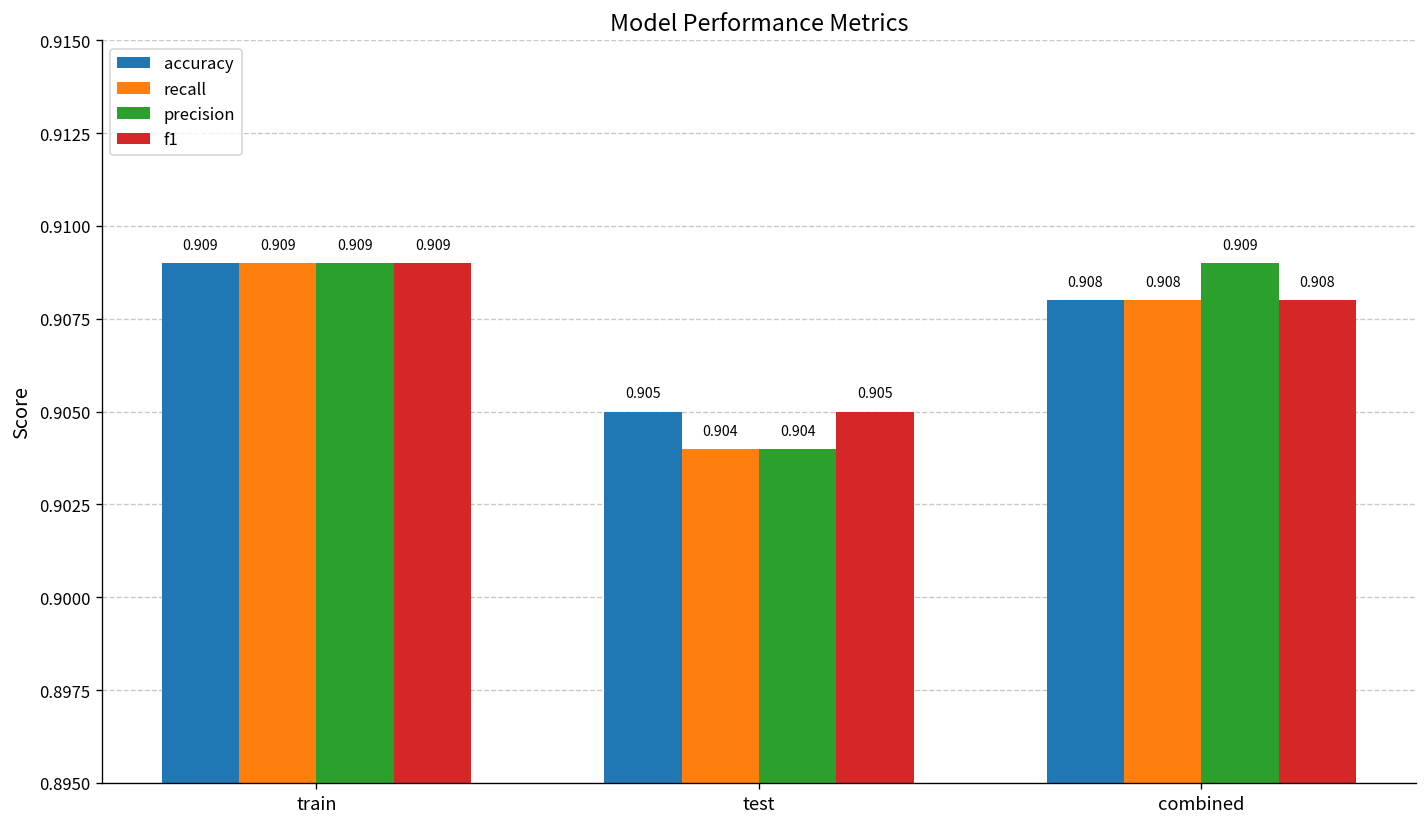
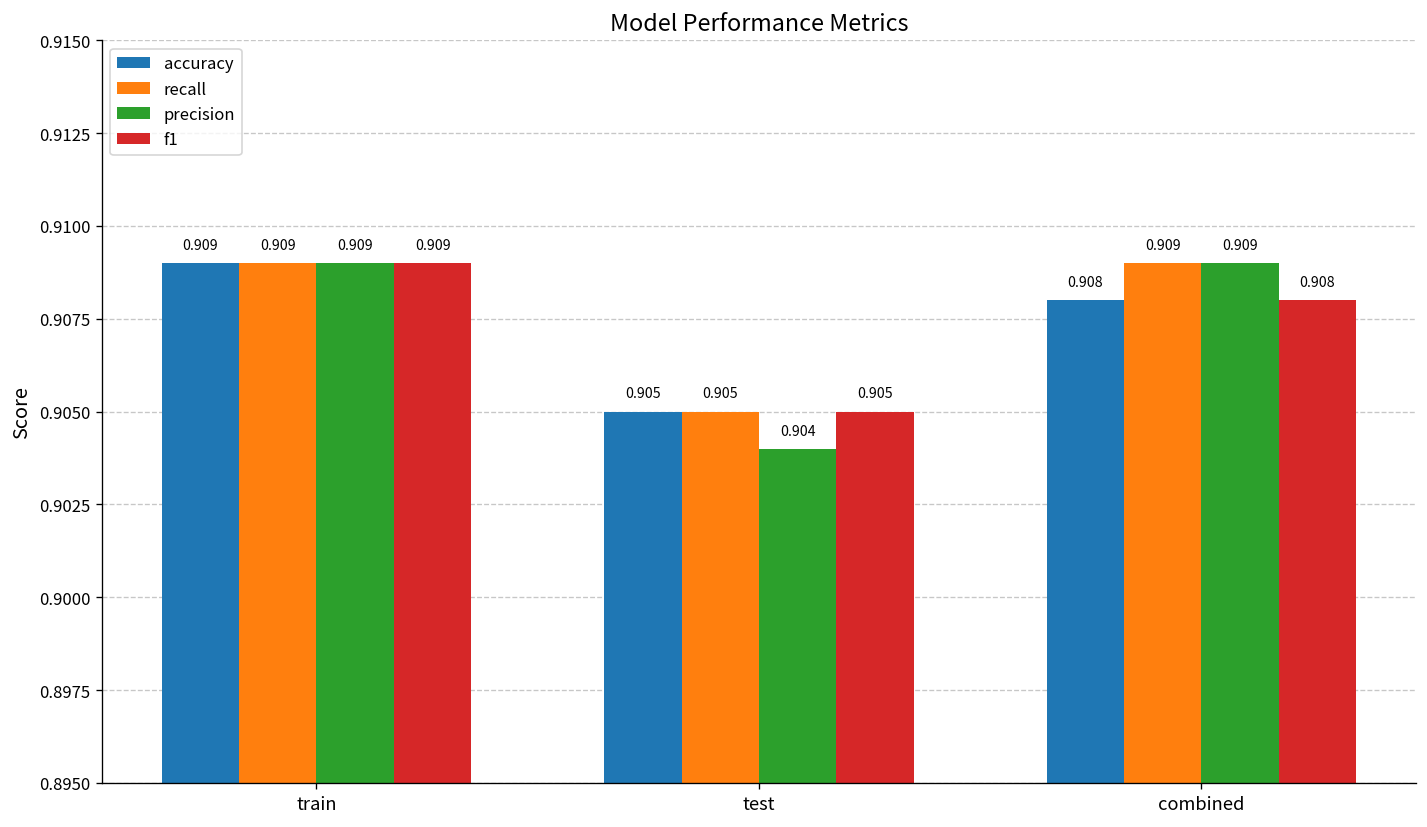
  {
    "accuracy": {
      "train": 0.909,
      "test": 0.905,
      "combined": 0.908
    },
    "recall": {
      "train": 0.909,
-     "test": 0.904,
-     "combined": 0.908
+     "test": 0.905,
+     "combined": 0.909
    },
    "precision": {
      "train": 0.909,
      "test": 0.904,
      "combined": 0.909
    },
    "f1": {
      "train": 0.909,
      "test": 0.905,
      "combined": 0.908
    }
  }
